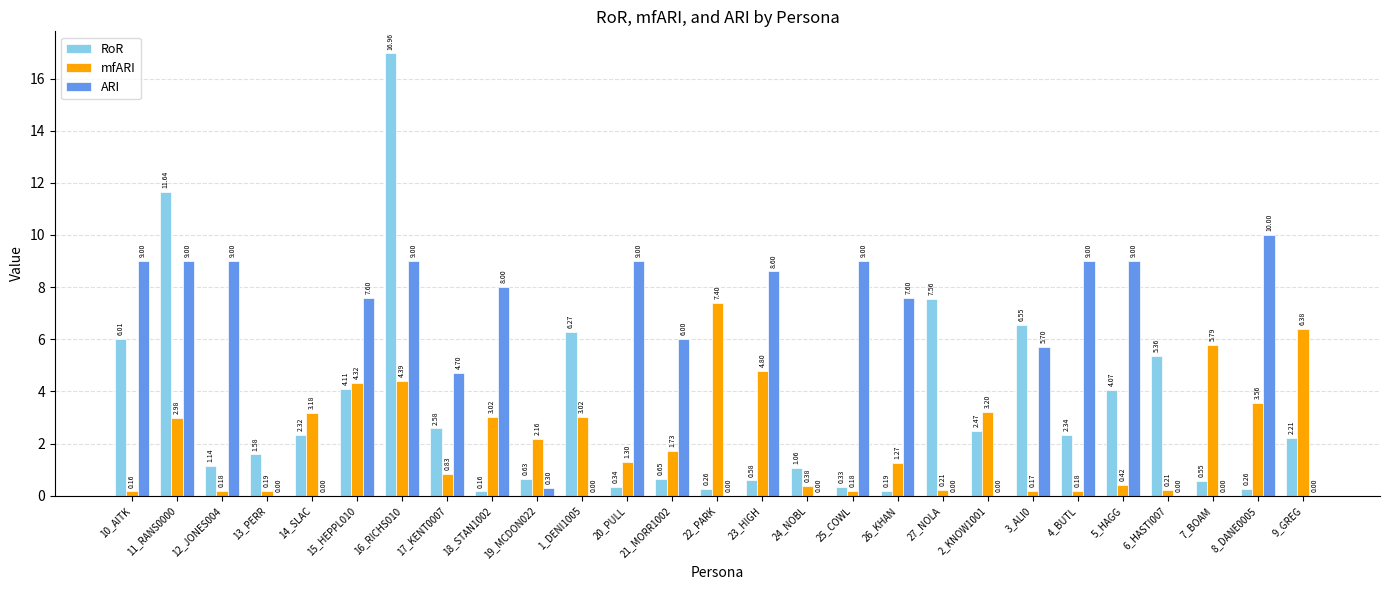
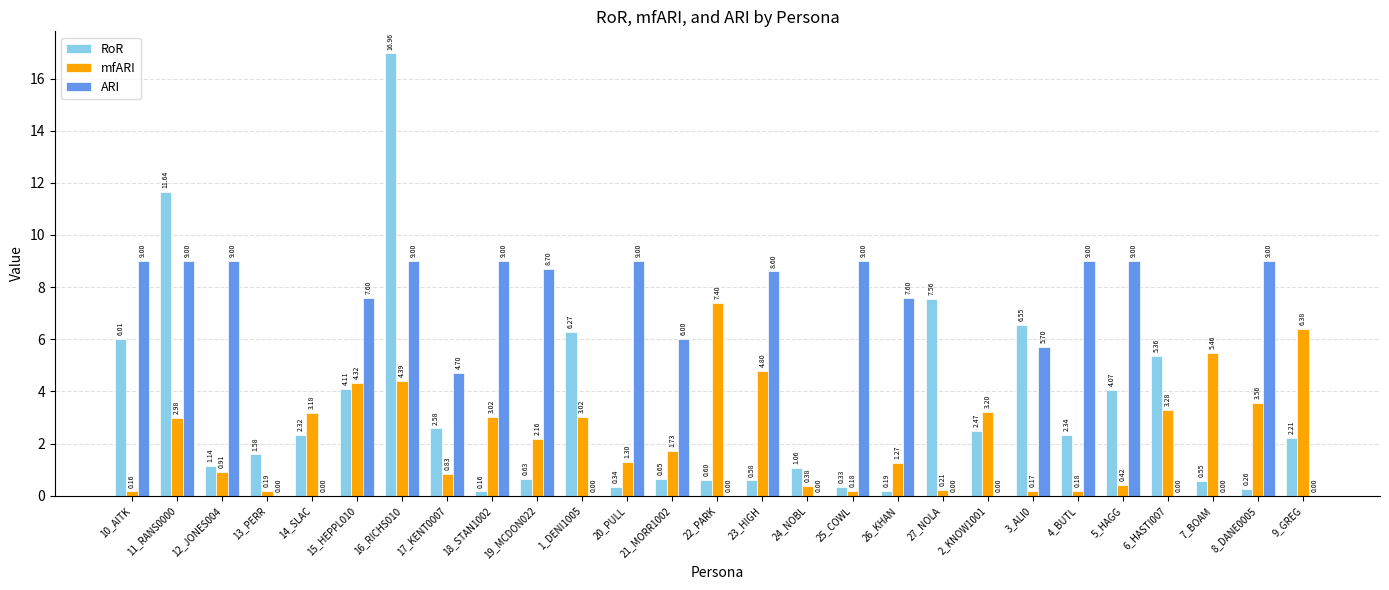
  {
    "RoR": {
      "10_AITK": 6.01,
      "11_RANS0000": 11.64,
      "12_JONES004": 1.14,
      "13_PERR": 1.58,
      "14_SLAC": 2.32,
      "15_HEPPL010": 4.11,
      "16_RICHS010": 16.96,
      "17_KENT0007": 2.58,
      "18_STAN1002": 0.16,
      "19_MCDON022": 0.63,
      "1_DENI1005": 6.27,
      "20_PULL": 0.34,
      "21_MORR1002": 0.65,
-     "22_PARK": 0.26,
+     "22_PARK": 0.60,
      "23_HIGH": 0.58,
      "24_NOBL": 1.06,
      "25_COWL": 0.33,
      "26_KHAN": 0.19,
      "27_NOLA": 7.56,
      "2_KNOW1001": 2.47,
      "3_ALI0": 6.55,
      "4_BUTL": 2.34,
      "5_HAGG": 4.07,
      "6_HASTI007": 5.36,
      "7_BOAM": 0.55,
      "8_DANE0005": 0.26,
      "9_GREG": 2.21
    },
    "mfARI": {
      "10_AITK": 0.16,
      "11_RANS0000": 2.98,
-     "12_JONES004": 0.18,
+     "12_JONES004": 0.91,
      "13_PERR": 0.19,
      "14_SLAC": 3.18,
      "15_HEPPL010": 4.32,
      "16_RICHS010": 4.39,
      "17_KENT0007": 0.83,
      "18_STAN1002": 3.02,
      "19_MCDON022": 2.16,
      "1_DENI1005": 3.02,
      "20_PULL": 1.30,
      "21_MORR1002": 1.73,
      "22_PARK": 7.40,
      "23_HIGH": 4.80,
      "24_NOBL": 0.38,
      "25_COWL": 0.18,
      "26_KHAN": 1.27,
      "27_NOLA": 0.21,
      "2_KNOW1001": 3.20,
      "3_ALI0": 0.17,
      "4_BUTL": 0.18,
      "5_HAGG": 0.42,
-     "6_HASTI007": 0.21,
-     "7_BOAM": 5.79,
+     "6_HASTI007": 3.28,
+     "7_BOAM": 5.46,
      "8_DANE0005": 3.56,
      "9_GREG": 6.38
    },
    "ARI": {
      "10_AITK": 9.00,
      "11_RANS0000": 9.00,
      "12_JONES004": 9.00,
      "13_PERR": 0.00,
      "14_SLAC": 0.00,
      "15_HEPPL010": 7.60,
      "16_RICHS010": 9.00,
      "17_KENT0007": 4.70,
-     "18_STAN1002": 8.00,
-     "19_MCDON022": 0.30,
+     "18_STAN1002": 9.00,
+     "19_MCDON022": 8.70,
      "1_DENI1005": 0.00,
      "20_PULL": 9.00,
      "21_MORR1002": 6.00,
      "22_PARK": 0.00,
      "23_HIGH": 8.60,
      "24_NOBL": 0.00,
      "25_COWL": 9.00,
      "26_KHAN": 7.60,
      "27_NOLA": 0.00,
      "2_KNOW1001": 0.00,
      "3_ALI0": 5.70,
      "4_BUTL": 9.00,
      "5_HAGG": 9.00,
      "6_HASTI007": 0.00,
      "7_BOAM": 0.00,
-     "8_DANE0005": 10.00,
+     "8_DANE0005": 9.00,
      "9_GREG": 0.00
    }
  }
